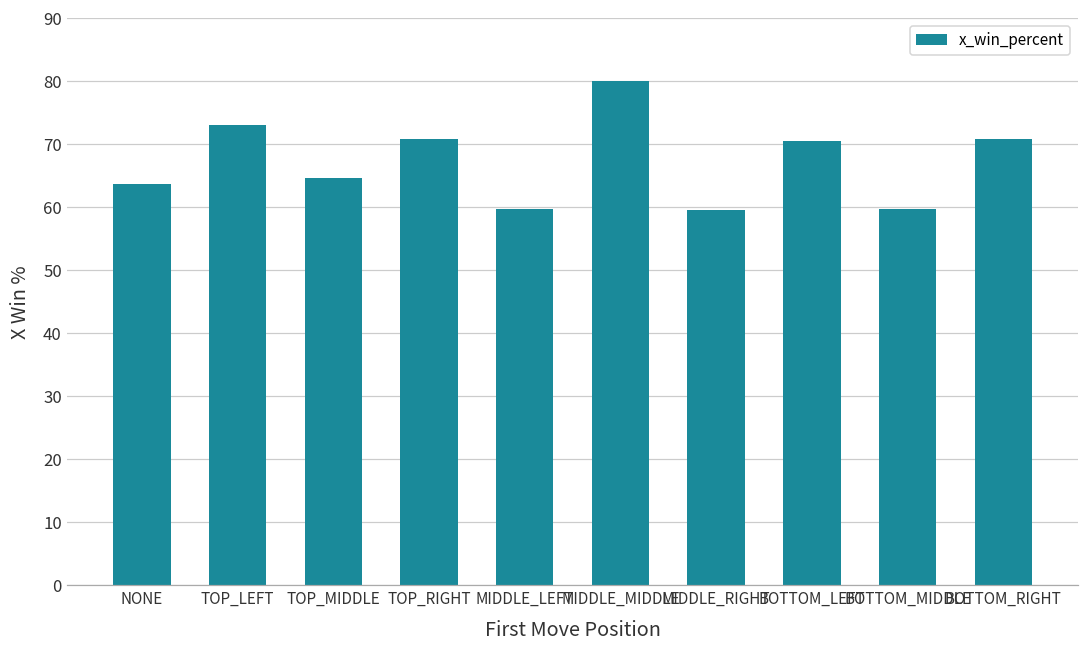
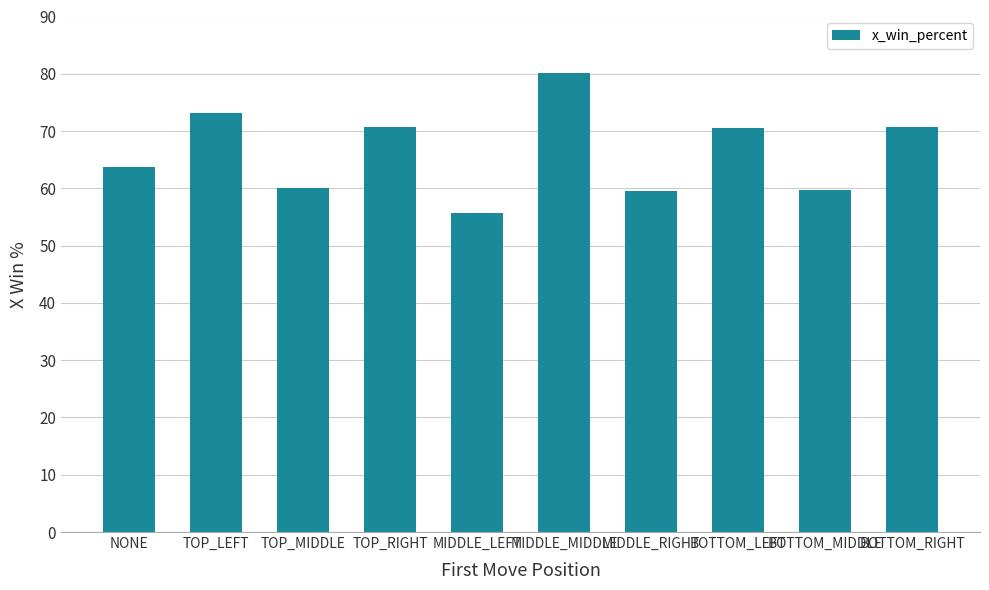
  {
    "NONE": 64,
    "TOP_LEFT": 73,
-   "TOP_MIDDLE": 65,
+   "TOP_MIDDLE": 60,
    "TOP_RIGHT": 71,
-   "MIDDLE_LEFT": 60,
+   "MIDDLE_LEFT": 56,
    "MIDDLE_MIDDLE": 80
  }
